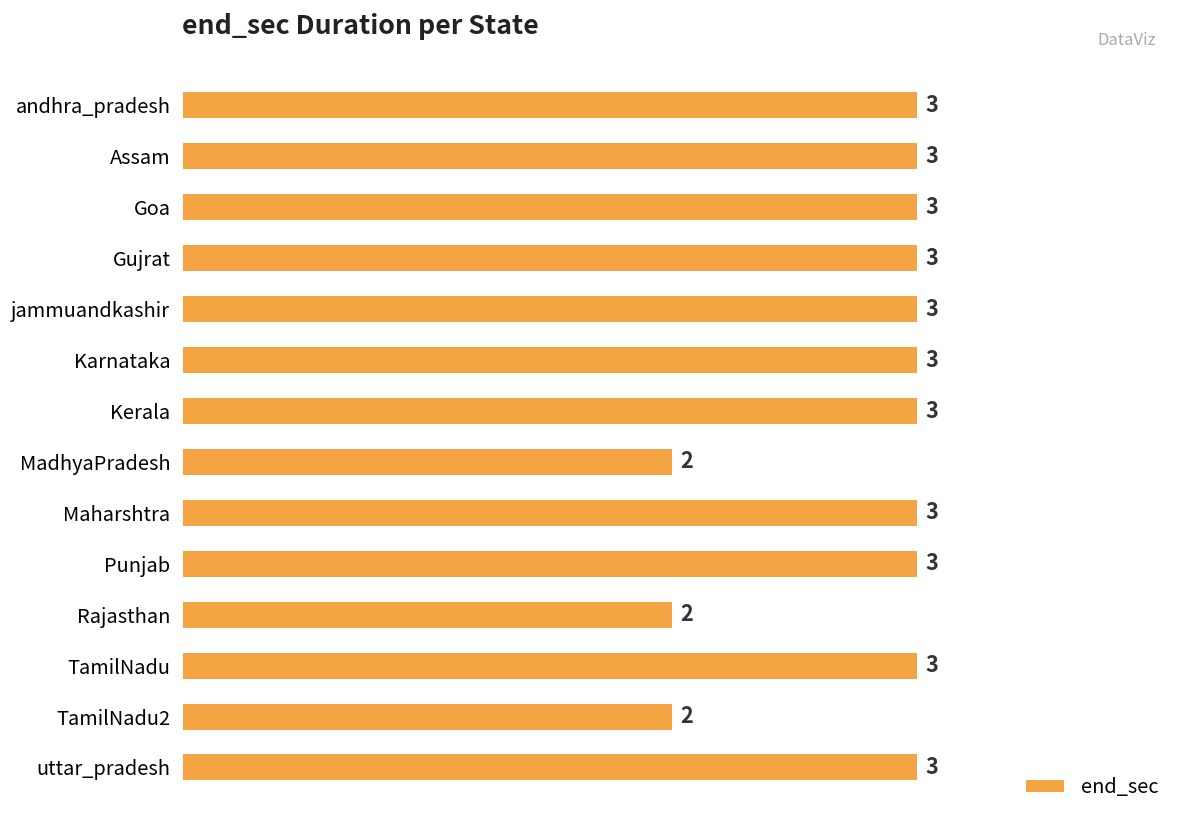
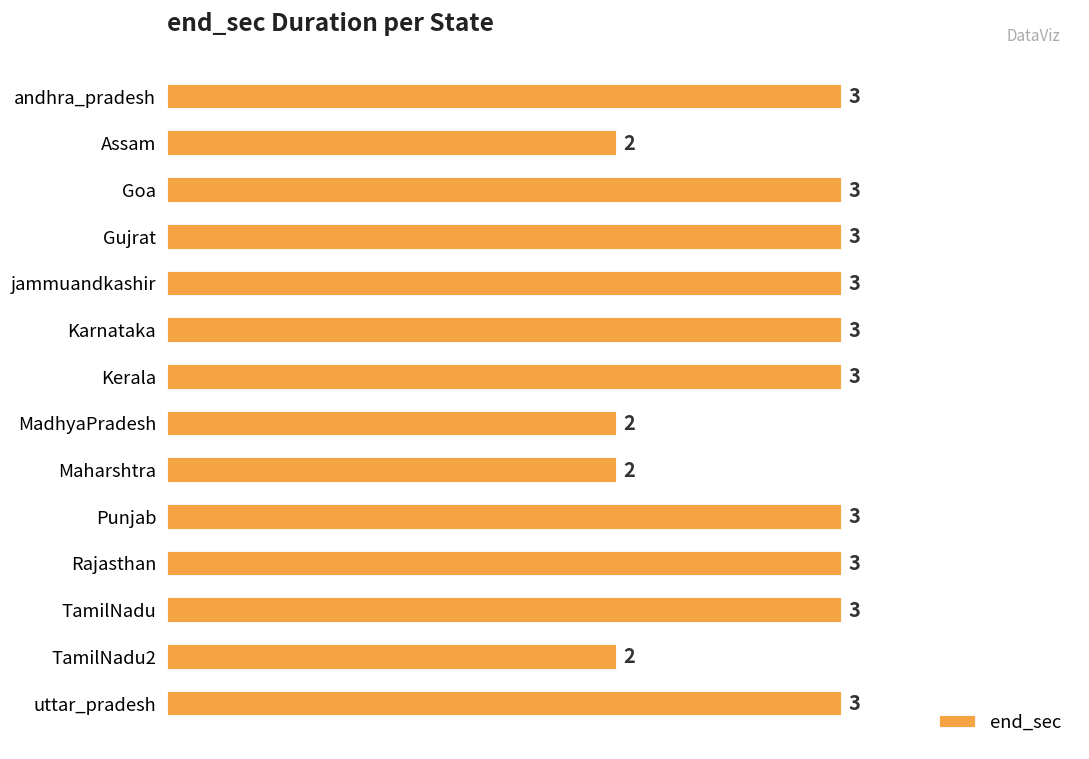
  {
    "andhra_pradesh": 3,
-   "Assam": 3,
+   "Assam": 2,
    "Goa": 3,
    "Gujrat": 3,
    "jammuandkashir": 3,
    "Karnataka": 3,
    "Kerala": 3,
    "MadhyaPradesh": 2,
-   "Maharshtra": 3,
+   "Maharshtra": 2,
    "Punjab": 3,
-   "Rajasthan": 2,
+   "Rajasthan": 3,
    "TamilNadu": 3,
    "TamilNadu2": 2,
    "uttar_pradesh": 3
  }
